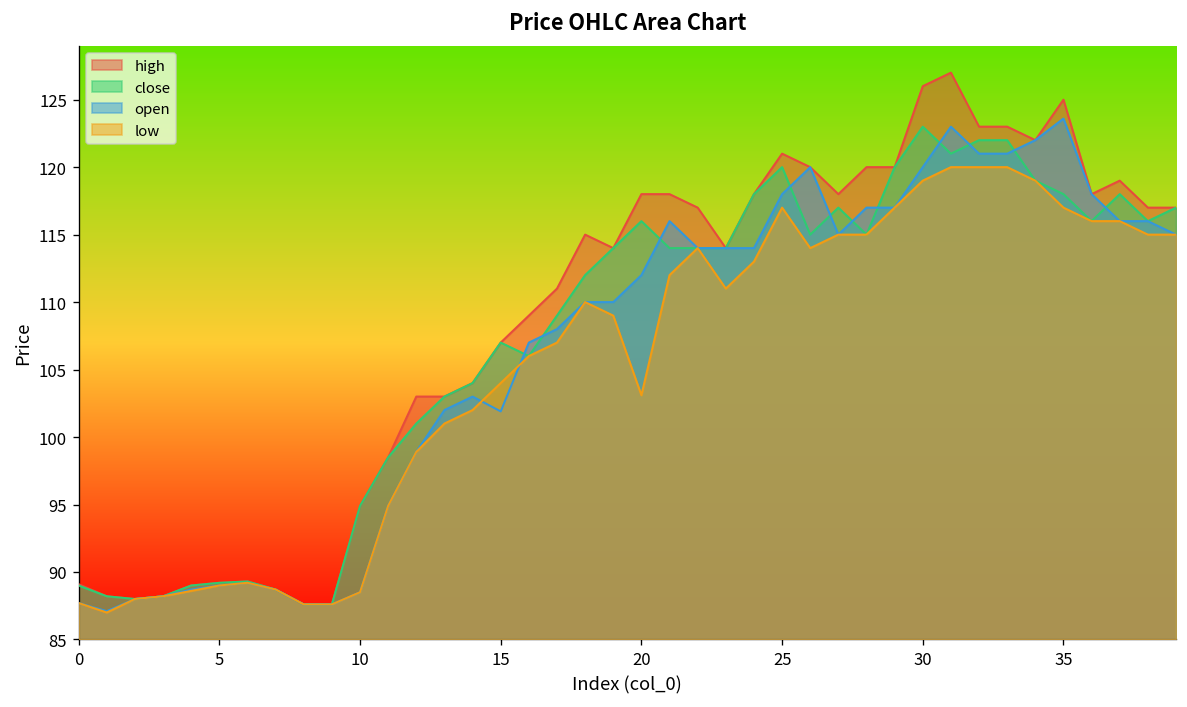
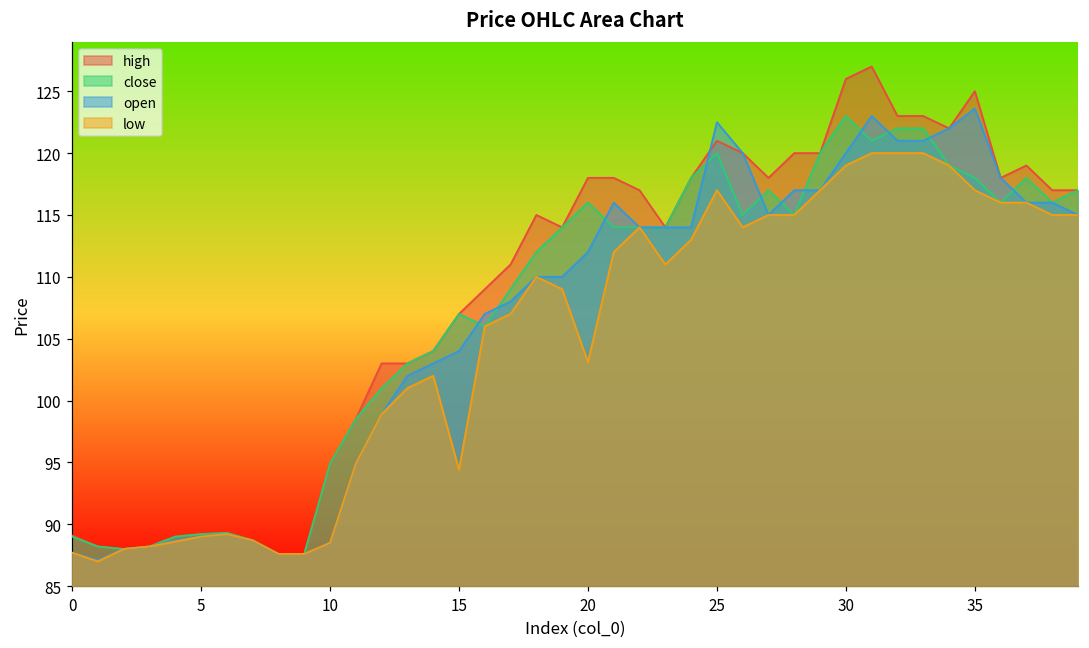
  {
    "high": {
      "20": 118.0,
      "25": 121.0,
      "30": 126.0,
      "35": 125.0
    },
    "close": {
      "20": 116.0,
      "25": 120.0,
      "30": 123.0,
      "35": 118.0
    },
    "open": {
-     "15": 101.9,
+     "15": 104.0,
      "20": 112.0,
-     "25": 118.0,
+     "25": 122.5,
      "30": 120.0,
      "35": 123.6
    },
    "low": {
-     "15": 104.0,
+     "15": 94.4,
      "20": 103.1,
      "25": 117.0,
      "30": 119.0,
      "35": 117.0
    }
  }
